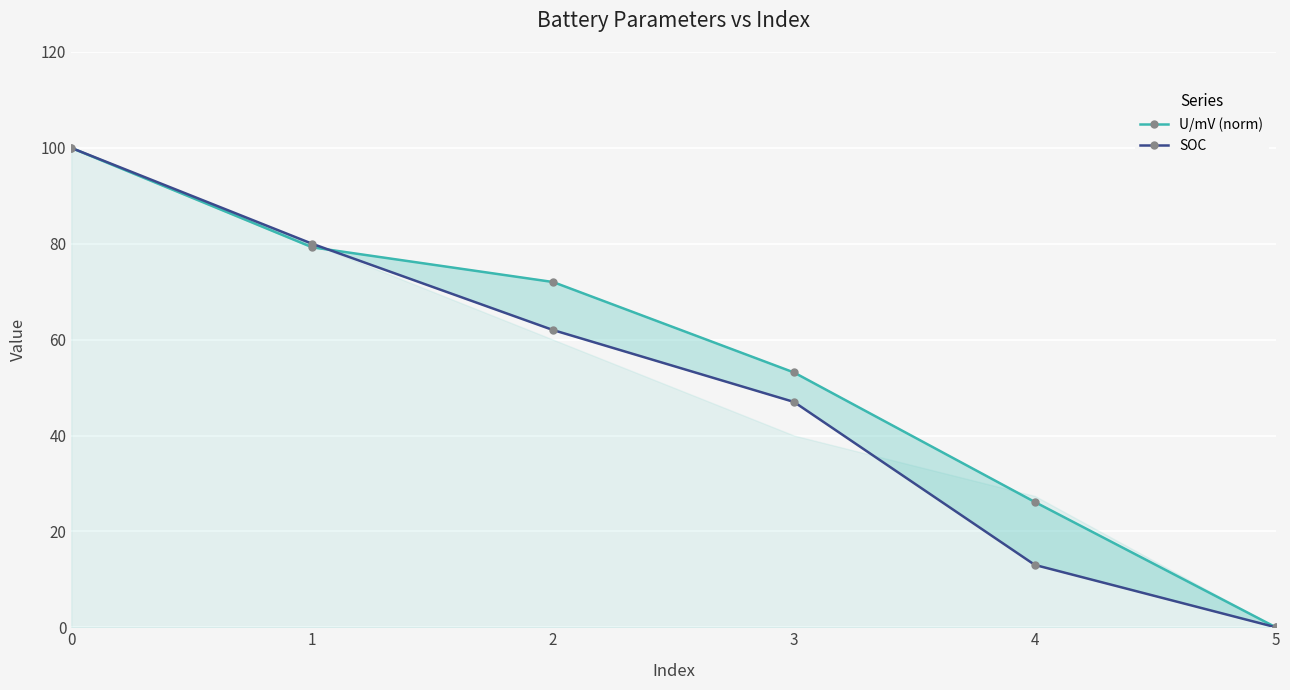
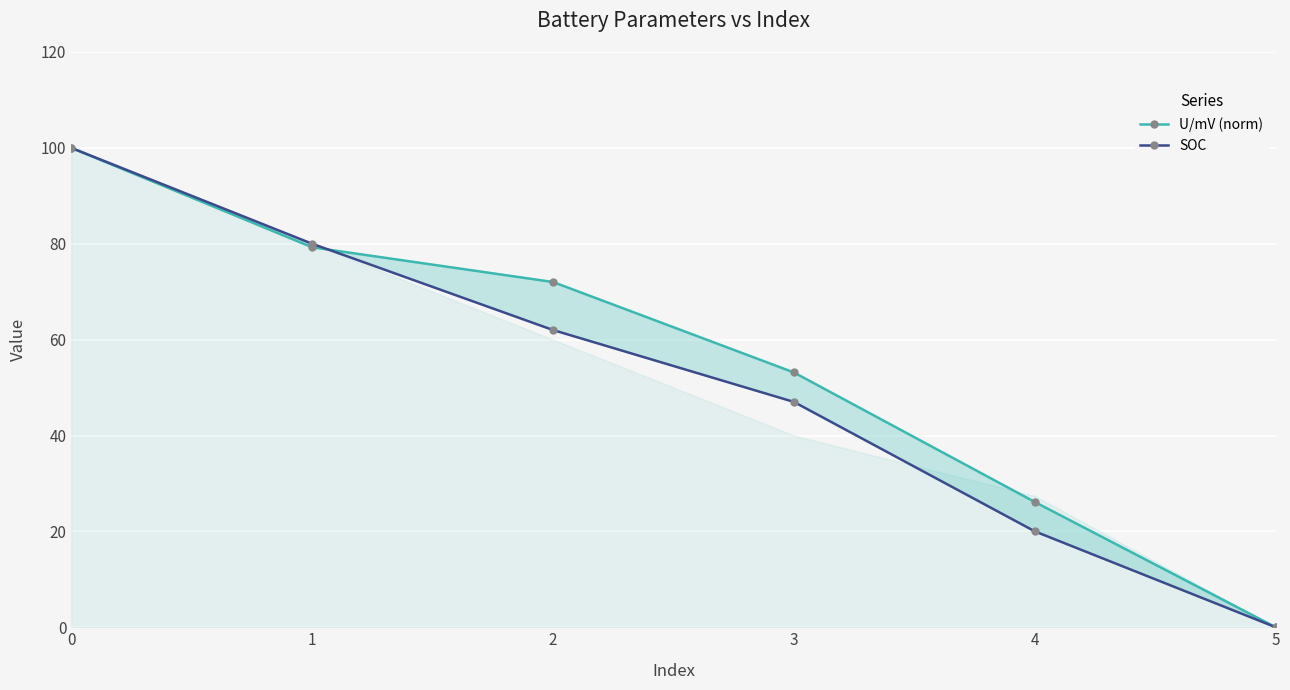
  {
    "SOC": {
      "2": 62,
      "3": 47,
-     "4": 13
+     "4": 20
    }
  }
